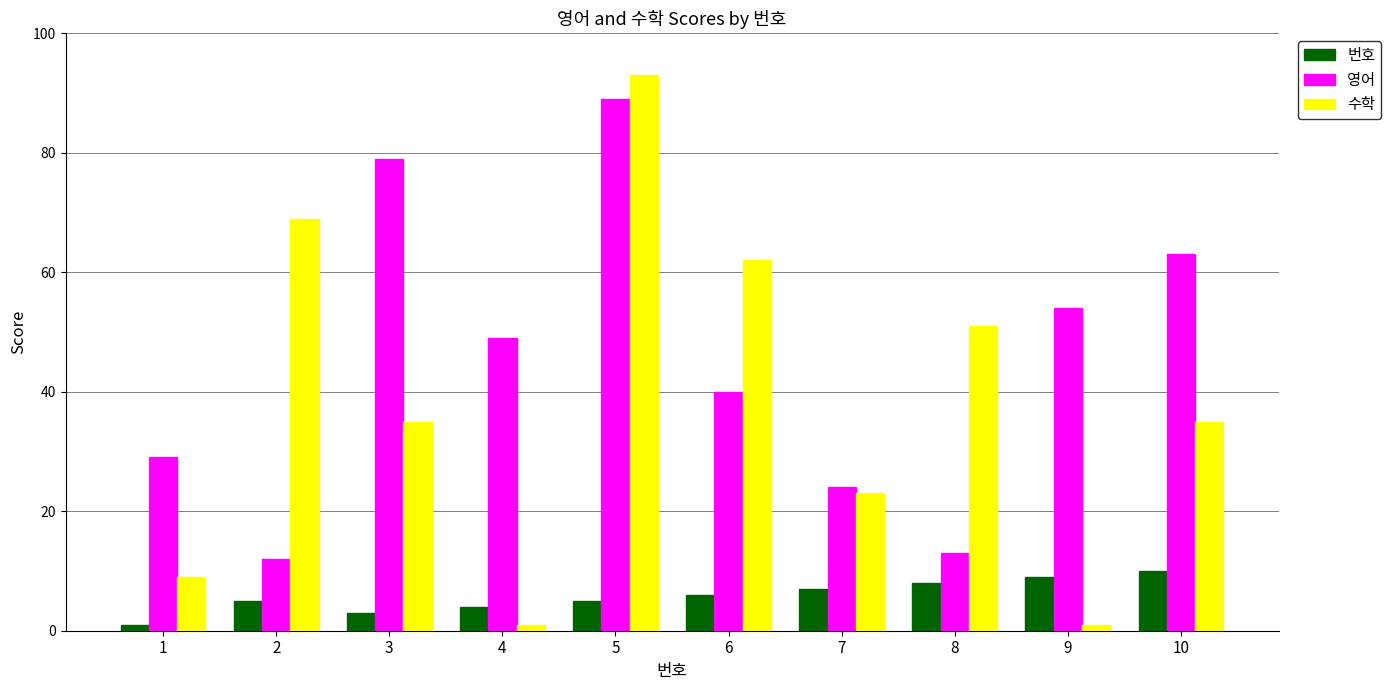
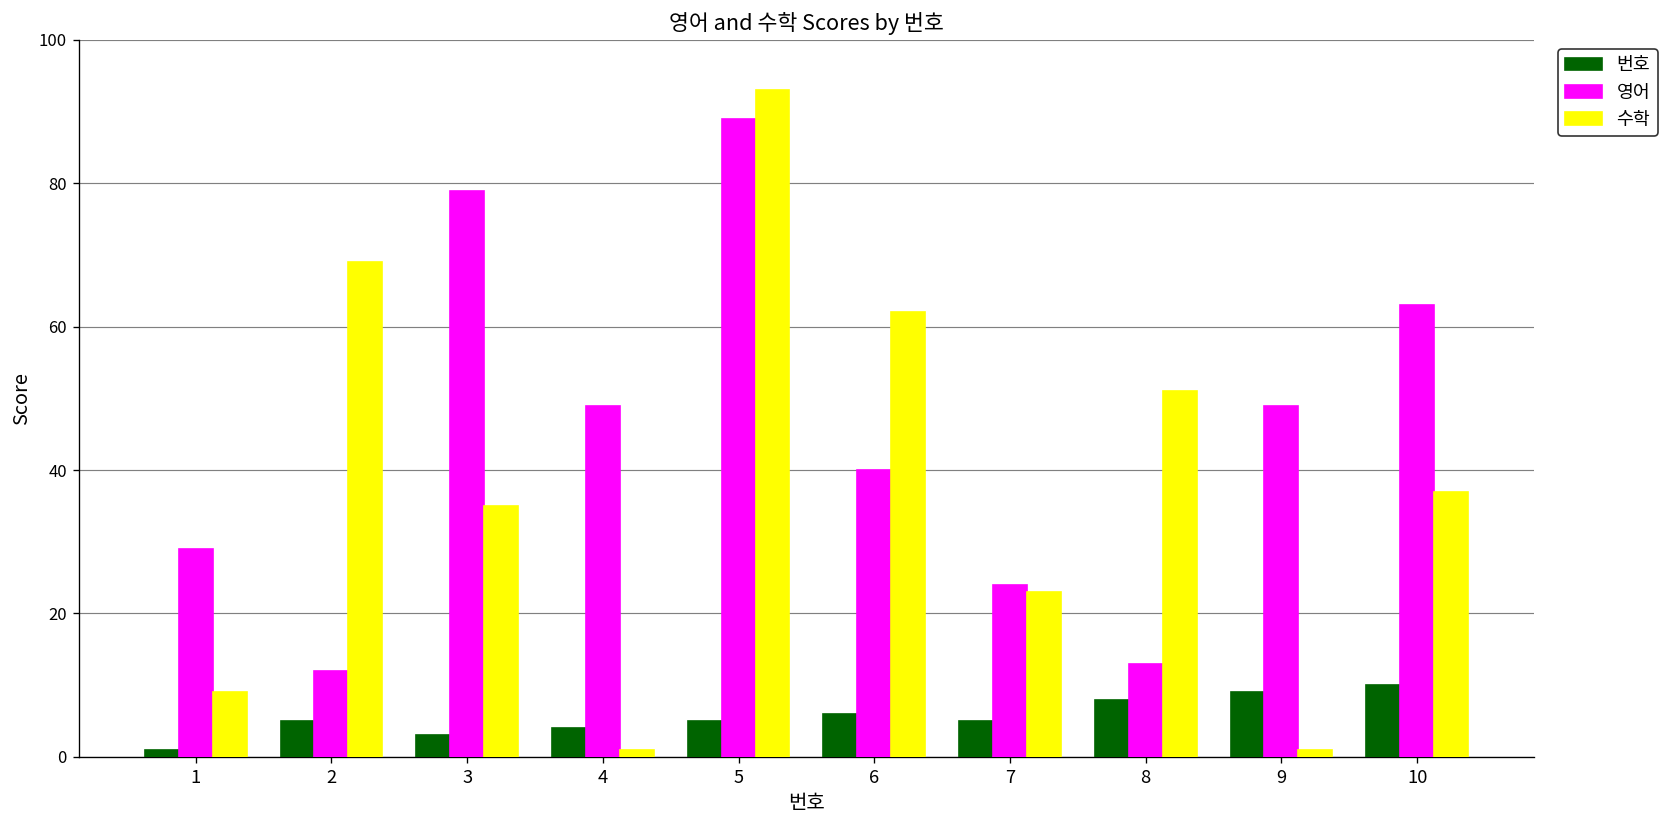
  {
    "번호": {
      "1": 1,
      "2": 5,
      "3": 3,
      "4": 4,
      "5": 5,
      "6": 6,
-     "7": 7,
+     "7": 5,
      "8": 8,
      "9": 9,
      "10": 10
    },
    "영어": {
      "1": 29,
      "2": 12,
      "3": 79,
      "4": 49,
      "5": 89,
      "6": 40,
      "7": 24,
      "8": 13,
-     "9": 54,
+     "9": 49,
      "10": 63
    },
    "수학": {
      "1": 9,
      "2": 69,
      "3": 35,
      "4": 1,
      "5": 93,
      "6": 62,
      "7": 23,
      "8": 51,
      "9": 1,
-     "10": 35
+     "10": 37
    }
  }
